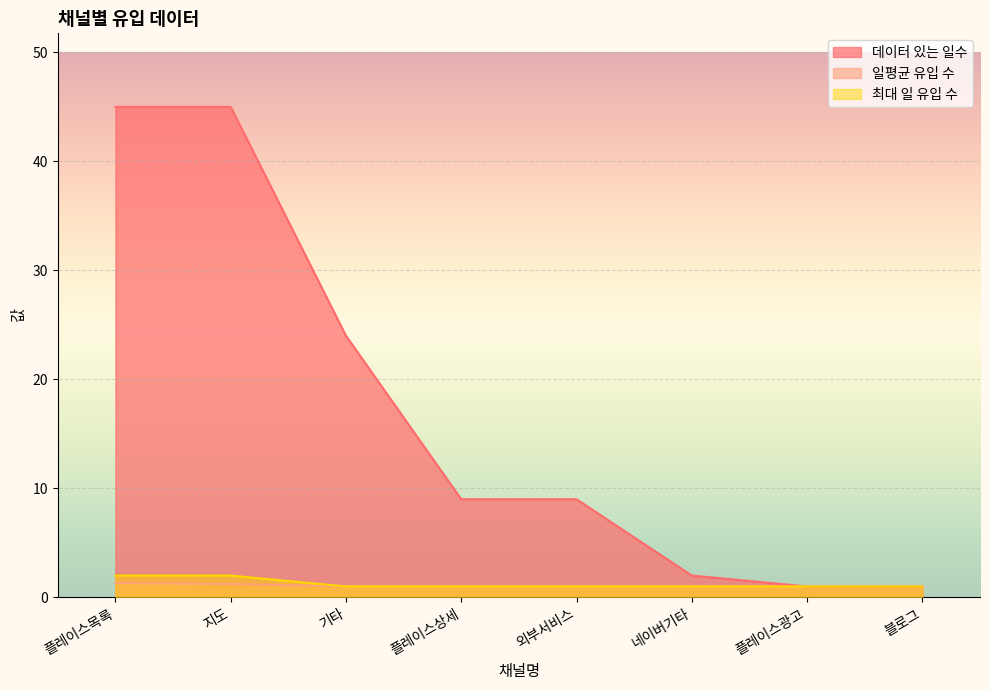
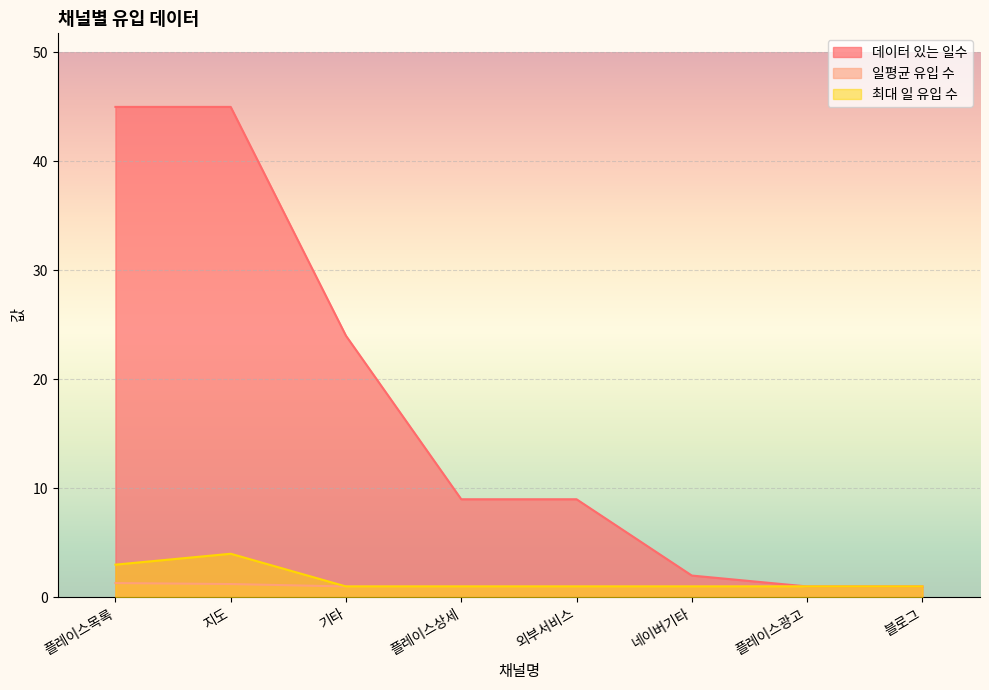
  {
    "최대 일 유입 수": {
-     "플레이스목록": 2,
-     "지도": 2
+     "플레이스목록": 3,
+     "지도": 4
    }
  }
